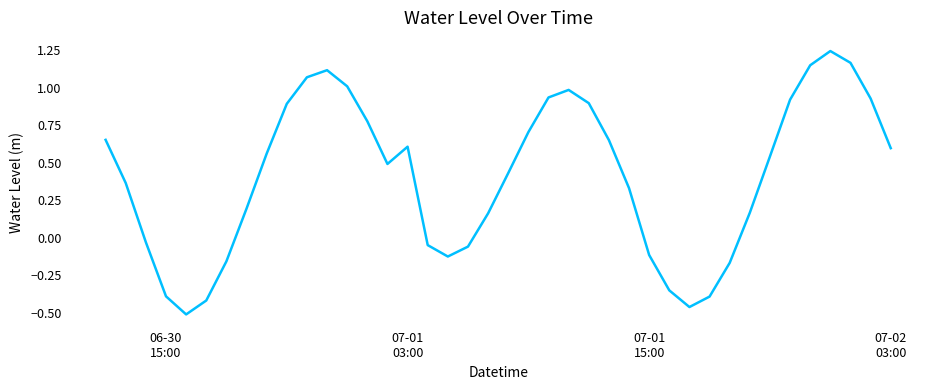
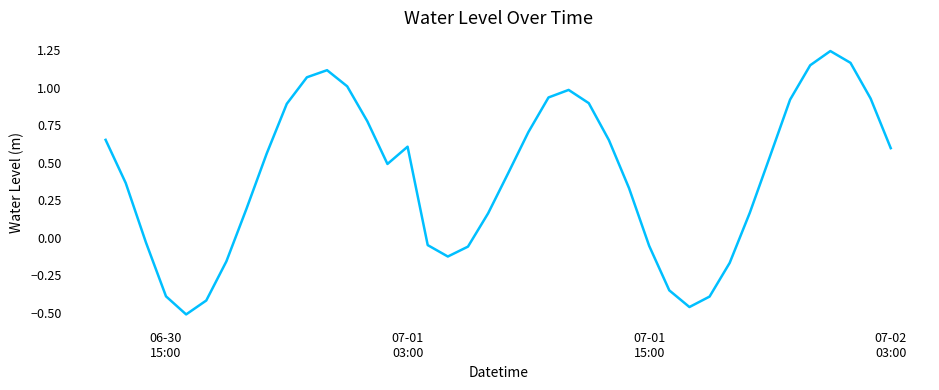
  {
    "06-30 15:00": -0.39,
    "07-01 03:00": 0.61,
-   "07-01 15:00": -0.12,
+   "07-01 15:00": -0.06,
    "07-02 03:00": 0.60
  }
